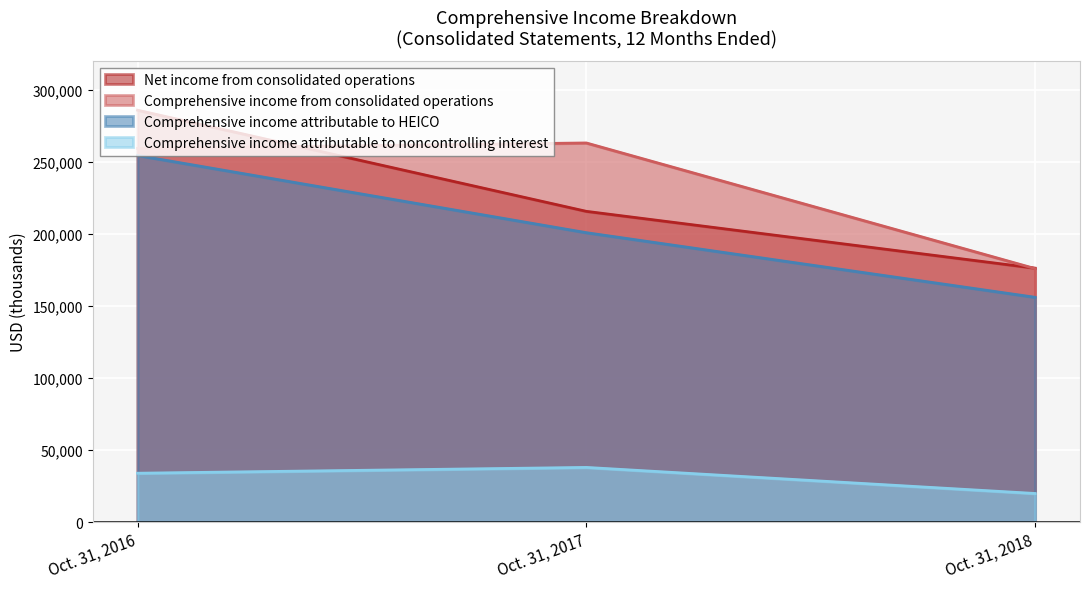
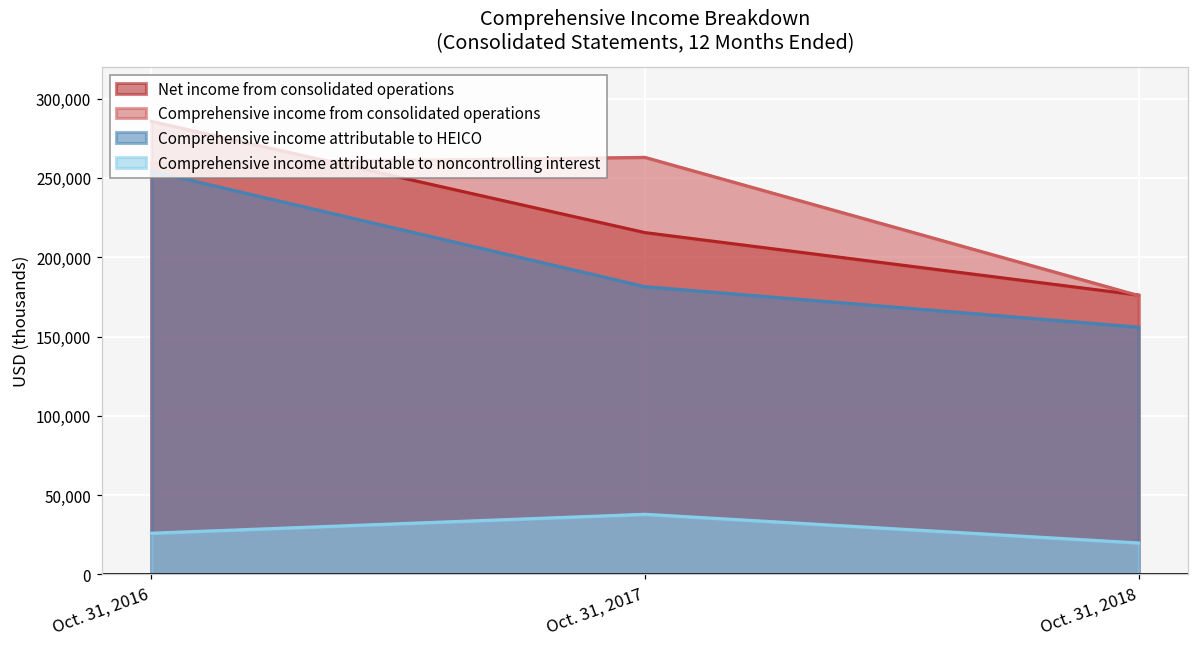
  {
    "Net income from consolidated operations": {
      "Oct. 31, 2017": "216,000"
    },
    "Comprehensive income from consolidated operations": {
      "Oct. 31, 2017": "263,000"
    },
    "Comprehensive income attributable to HEICO": {
-     "Oct. 31, 2017": "201,000",
+     "Oct. 31, 2017": "181,000",
      "Oct. 31, 2018": "156,000"
    },
    "Comprehensive income attributable to noncontrolling interest": {
-     "Oct. 31, 2016": "34,000",
+     "Oct. 31, 2016": "26,000",
      "Oct. 31, 2017": "38,000",
      "Oct. 31, 2018": "20,000"
    }
  }
